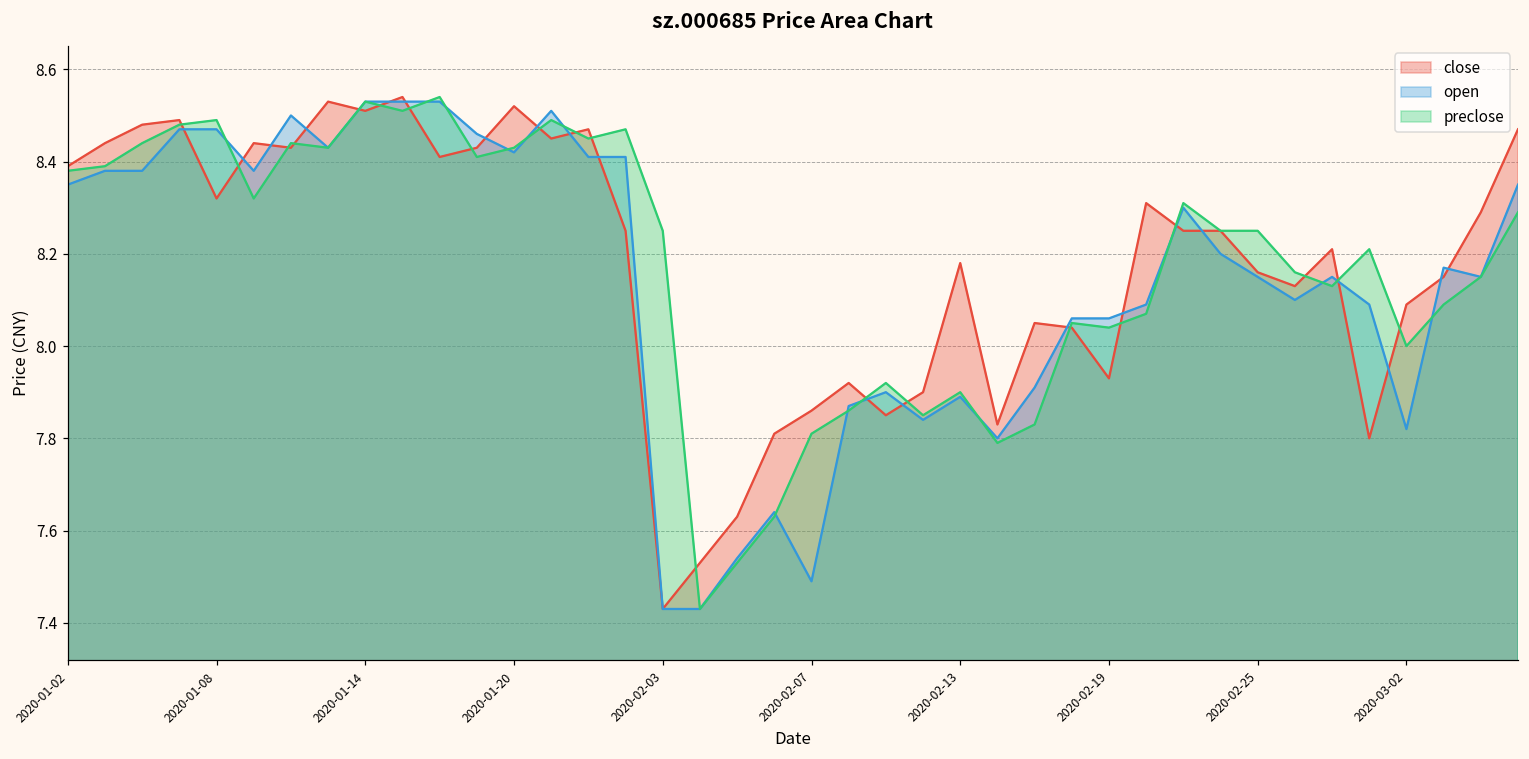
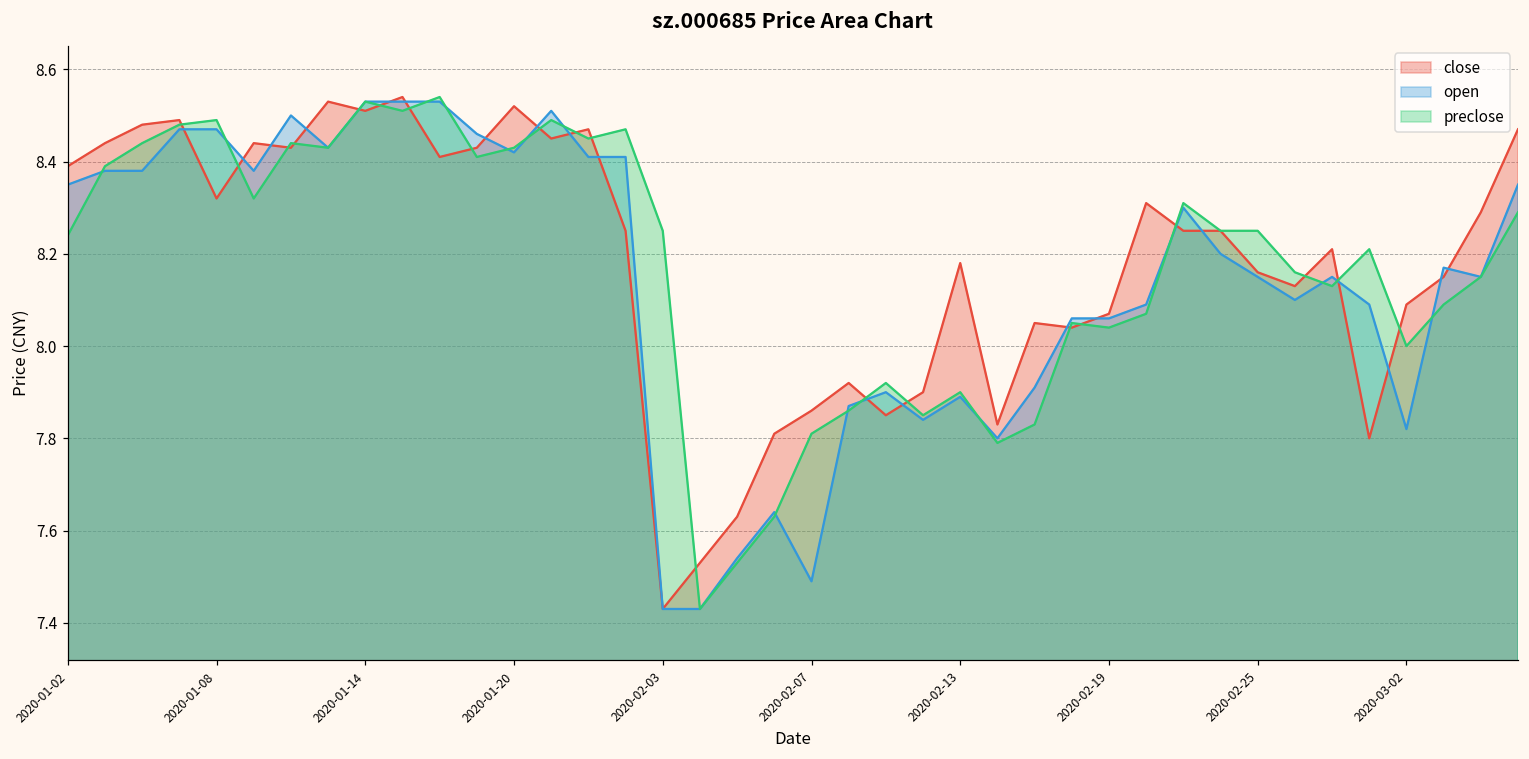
  {
    "close": {
      "2020-01-02": 8.39,
      "2020-01-08": 8.32,
      "2020-01-14": 8.51,
      "2020-01-20": 8.52,
      "2020-02-07": 7.86,
      "2020-02-13": 8.18,
-     "2020-02-19": 7.93,
+     "2020-02-19": 8.07,
      "2020-02-25": 8.16,
      "2020-03-02": 8.09
    },
    "open": {
      "2020-01-02": 8.35,
      "2020-01-08": 8.47,
      "2020-01-20": 8.42,
      "2020-02-07": 7.49,
      "2020-02-13": 7.89,
      "2020-02-19": 8.06,
      "2020-02-25": 8.15,
      "2020-03-02": 7.82
    },
    "preclose": {
-     "2020-01-02": 8.38,
+     "2020-01-02": 8.24,
      "2020-01-08": 8.49,
      "2020-01-20": 8.43,
      "2020-02-03": 8.25,
      "2020-02-07": 7.81,
      "2020-02-13": 7.90,
      "2020-02-19": 8.04,
      "2020-02-25": 8.25,
      "2020-03-02": 8.00
    }
  }
